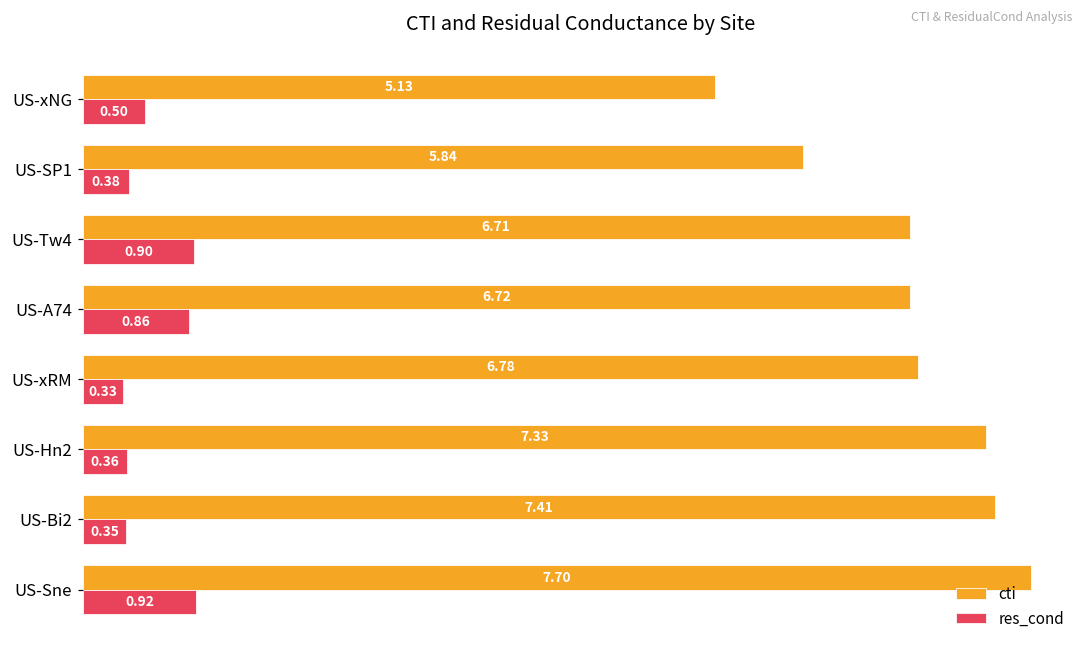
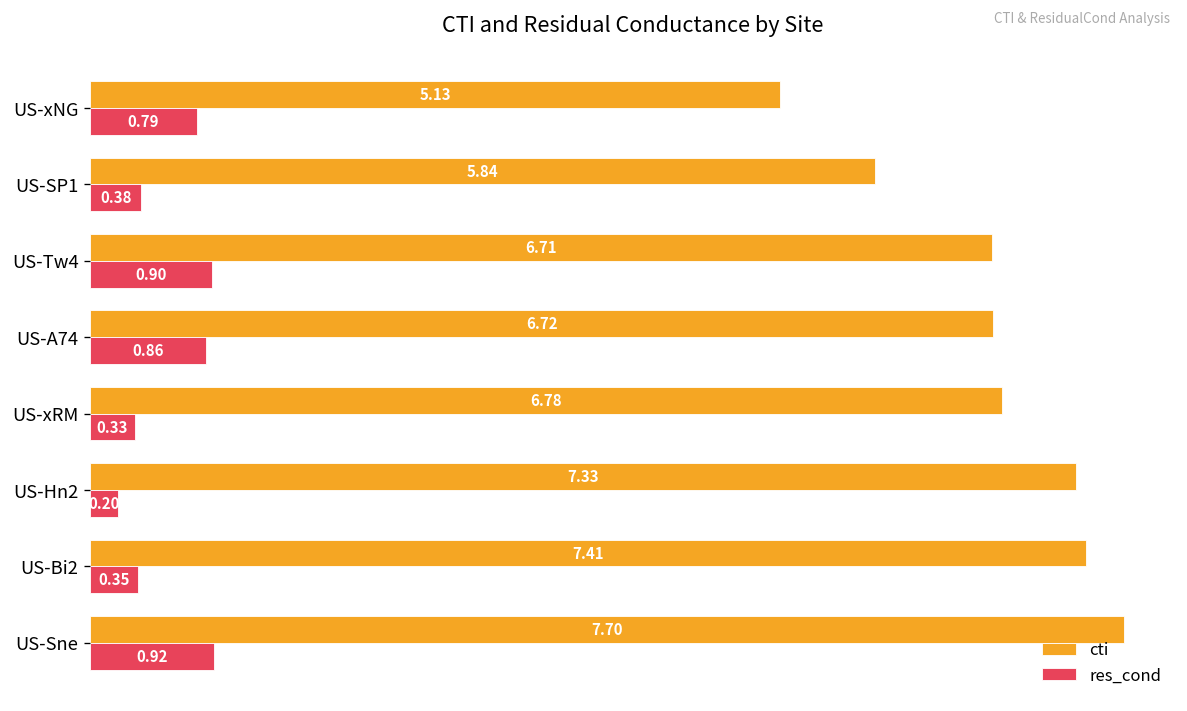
  {
    "cti": {
      "US-xNG": 5.13,
      "US-SP1": 5.84,
      "US-Tw4": 6.71,
      "US-A74": 6.72,
      "US-xRM": 6.78,
      "US-Hn2": 7.33,
      "US-Bi2": 7.41,
      "US-Sne": 7.70
    },
    "res_cond": {
-     "US-xNG": 0.50,
+     "US-xNG": 0.79,
      "US-SP1": 0.38,
      "US-Tw4": 0.90,
      "US-A74": 0.86,
      "US-xRM": 0.33,
-     "US-Hn2": 0.36,
+     "US-Hn2": 0.20,
      "US-Bi2": 0.35,
      "US-Sne": 0.92
    }
  }
